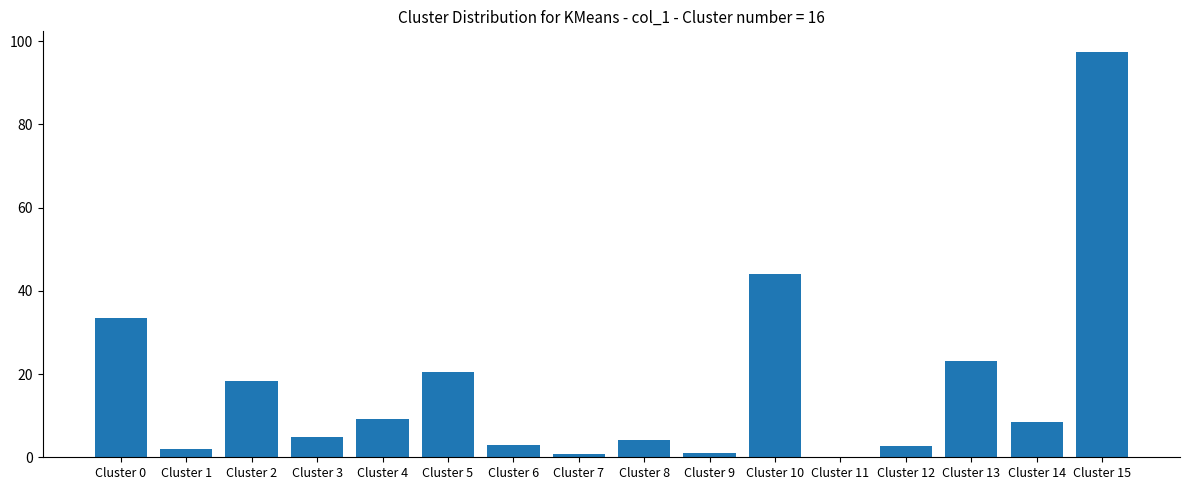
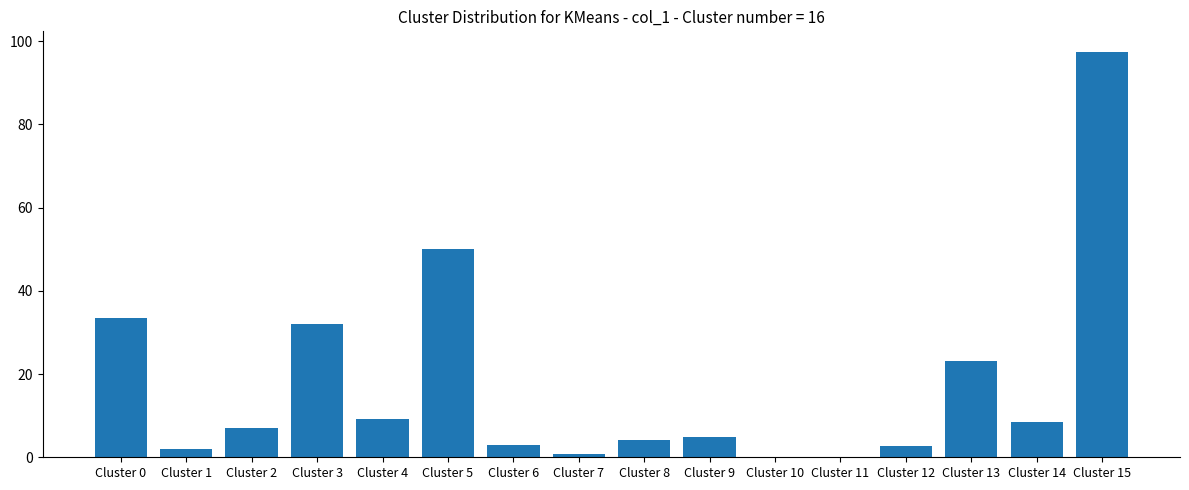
  {
    "Cluster 0": 34,
    "Cluster 1": 2,
-   "Cluster 2": 18,
-   "Cluster 3": 5,
+   "Cluster 2": 7,
+   "Cluster 3": 32,
    "Cluster 4": 9,
-   "Cluster 5": 20,
+   "Cluster 5": 50,
    "Cluster 6": 3,
    "Cluster 7": 1,
    "Cluster 8": 4,
-   "Cluster 9": 1,
-   "Cluster 10": 44,
+   "Cluster 9": 5,
+   "Cluster 10": 0,
    "Cluster 12": 3,
    "Cluster 13": 23,
    "Cluster 14": 8,
    "Cluster 15": 97
  }
